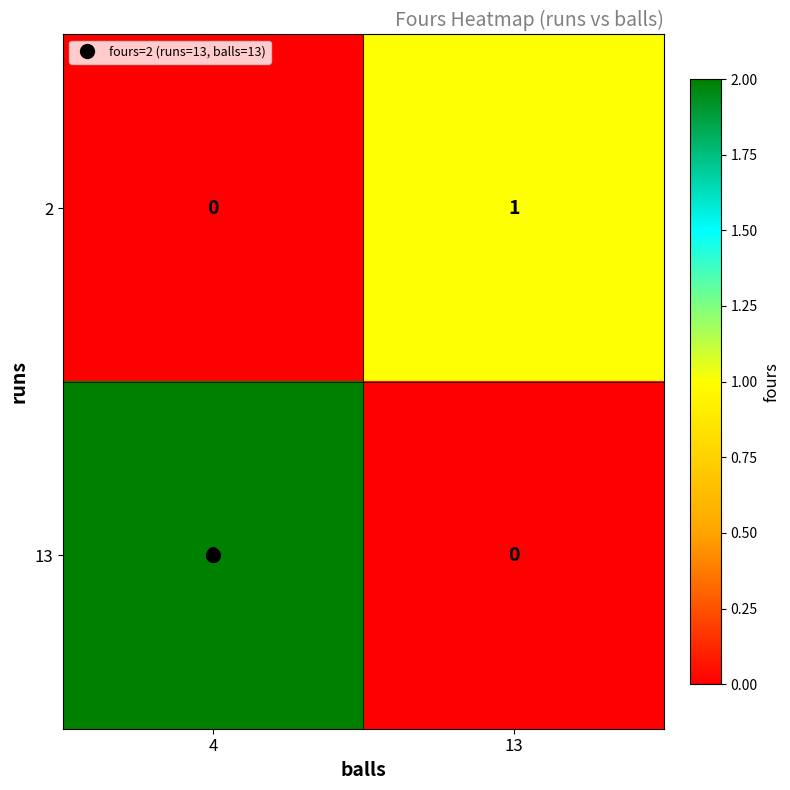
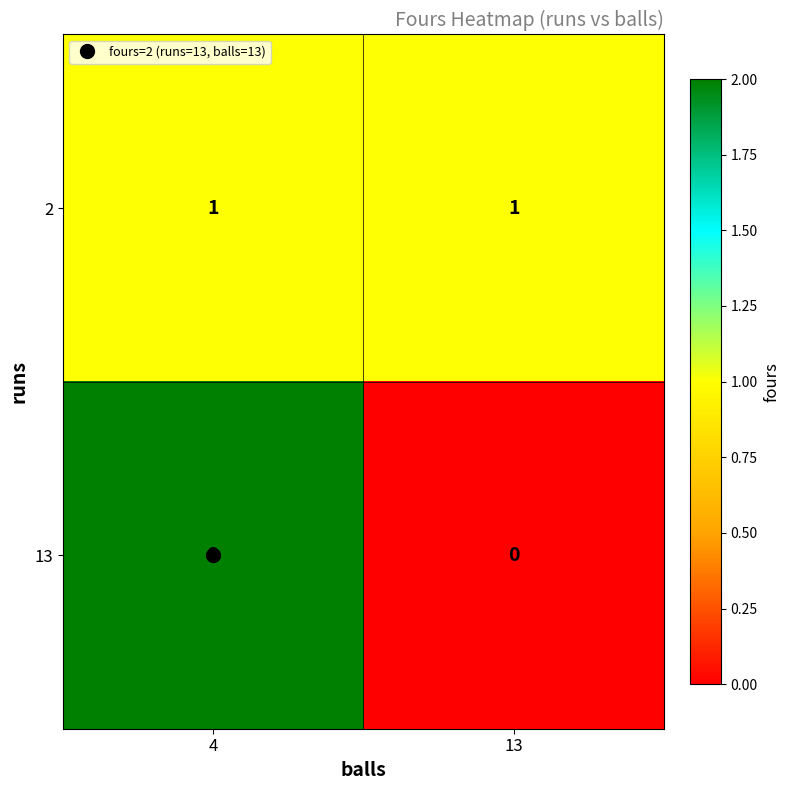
  {
    "2": {
-     "4": 0,
+     "4": 1,
      "13": 1
    },
    "13": {
      "13": 0
    }
  }
